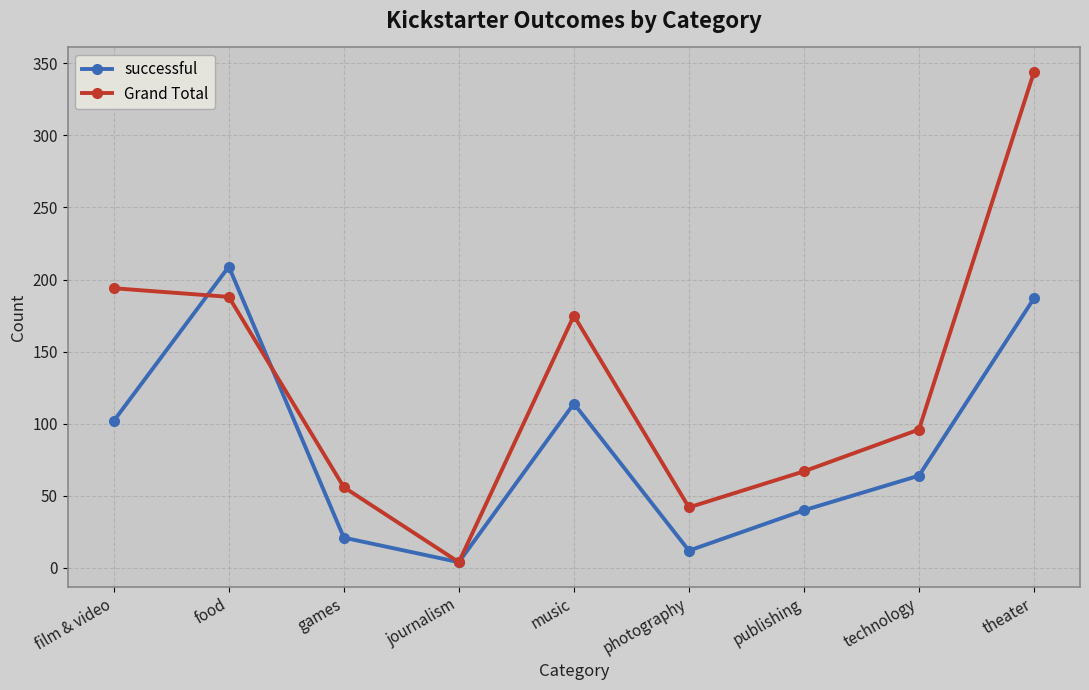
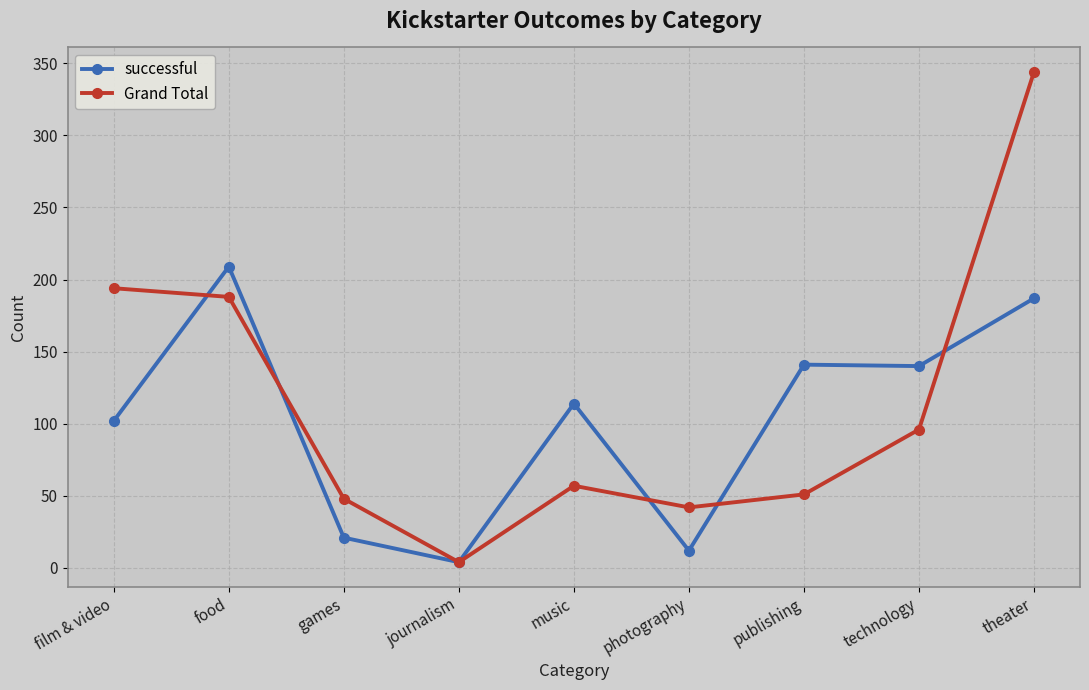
  {
    "successful": {
      "film & video": 102,
      "food": 209,
      "games": 21,
      "music": 114,
      "photography": 12,
-     "publishing": 40,
-     "technology": 64,
+     "publishing": 141,
+     "technology": 140,
      "theater": 187
    },
    "Grand Total": {
      "film & video": 194,
      "food": 188,
-     "games": 56,
-     "music": 175,
+     "games": 48,
+     "music": 57,
      "photography": 42,
-     "publishing": 67,
+     "publishing": 51,
      "technology": 96,
      "theater": 344
    }
  }
